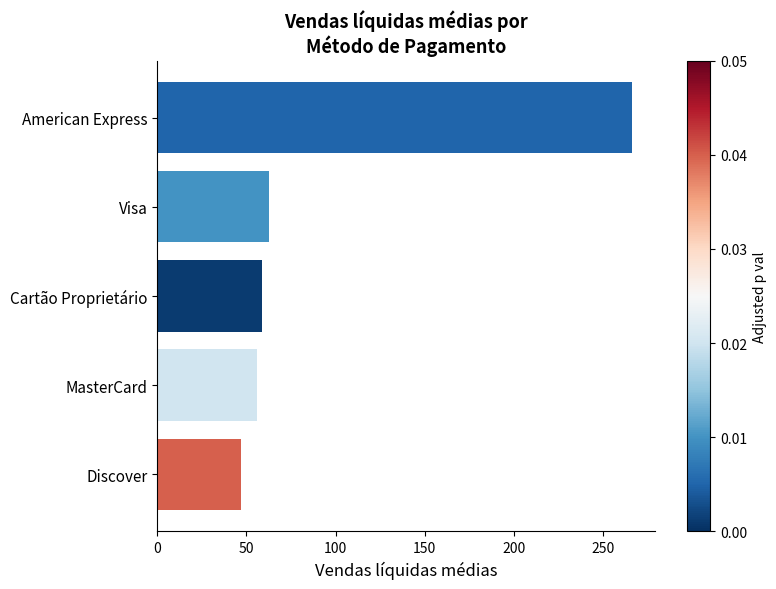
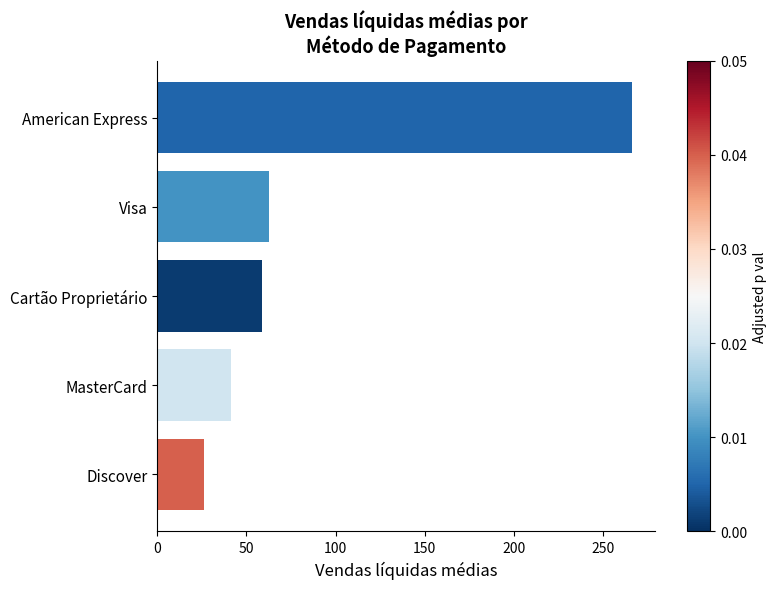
  {
    "American Express": 266,
    "Visa": 63,
    "Cartão Proprietário": 59,
-   "MasterCard": 56,
-   "Discover": 47
+   "MasterCard": 41,
+   "Discover": 27
  }
